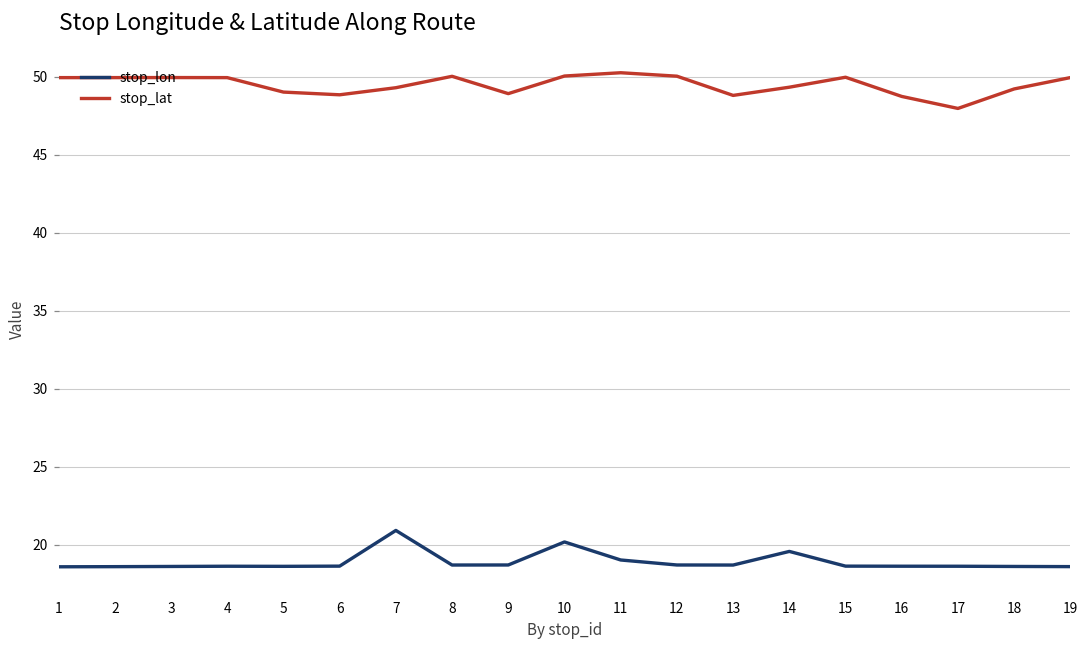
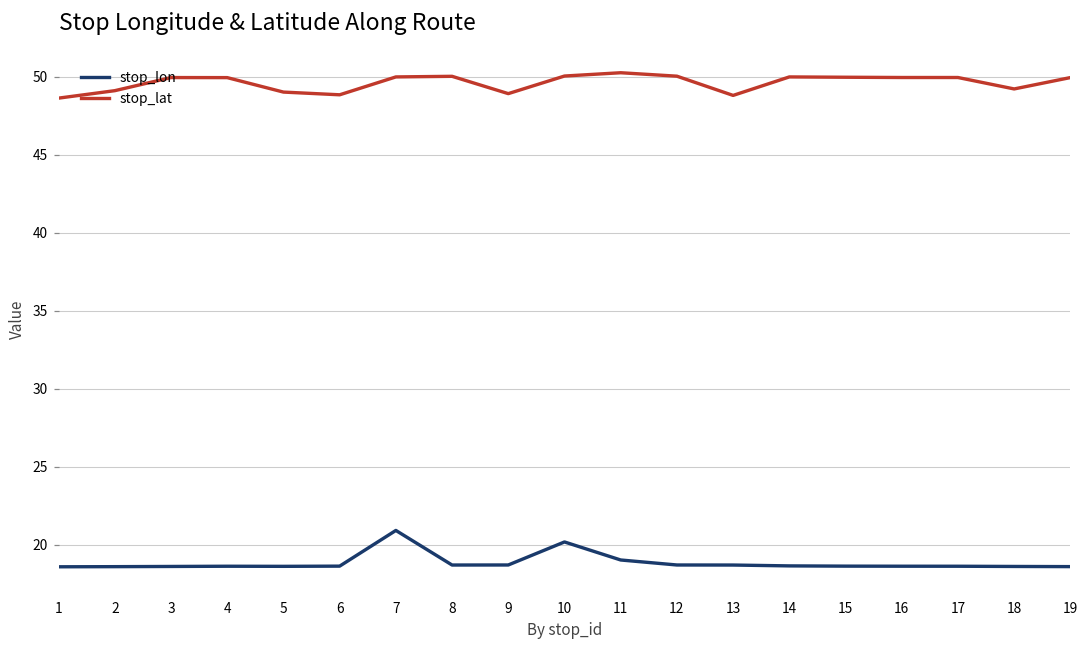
  {
    "stop_lon": {
      "1": 18.6,
      "2": 18.6,
      "3": 18.6,
      "4": 18.6,
      "5": 18.6,
      "6": 18.6,
      "7": 20.9,
      "8": 18.7,
      "9": 18.7,
      "10": 20.2,
      "11": 19.0,
      "12": 18.7,
      "13": 18.7,
-     "14": 19.6,
+     "14": 18.6,
      "15": 18.6,
      "16": 18.6,
      "17": 18.6,
      "18": 18.6,
      "19": 18.6
    },
    "stop_lat": {
-     "1": 49.9,
-     "2": 49.9,
+     "1": 48.6,
+     "2": 49.1,
      "3": 49.9,
      "4": 49.9,
      "5": 49.0,
      "6": 48.8,
-     "7": 49.3,
+     "7": 50.0,
      "8": 50.0,
      "9": 48.9,
      "10": 50.0,
      "11": 50.3,
      "12": 50.0,
      "13": 48.8,
-     "14": 49.3,
+     "14": 50.0,
      "15": 50.0,
-     "16": 48.7,
-     "17": 48.0,
+     "16": 50.0,
+     "17": 50.0,
      "18": 49.2,
      "19": 49.9
    }
  }
